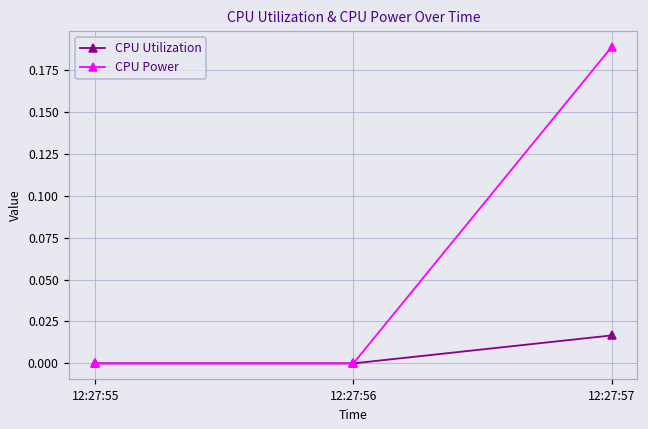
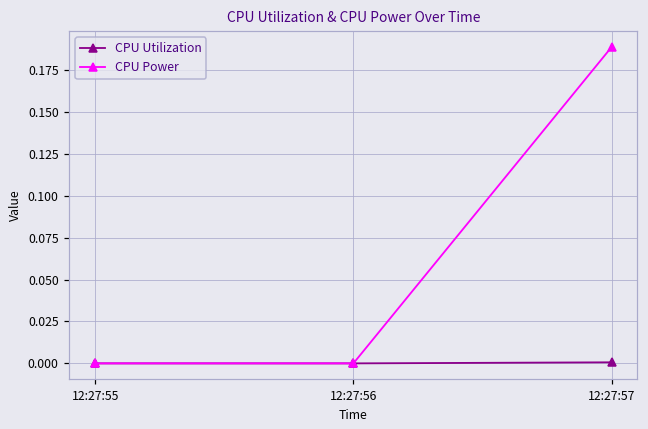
  {
    "CPU Utilization": {
-     "12:27:57": 0.017
+     "12:27:57": 0.001
    },
    "CPU Power": {
      "12:27:57": 0.189
    }
  }
